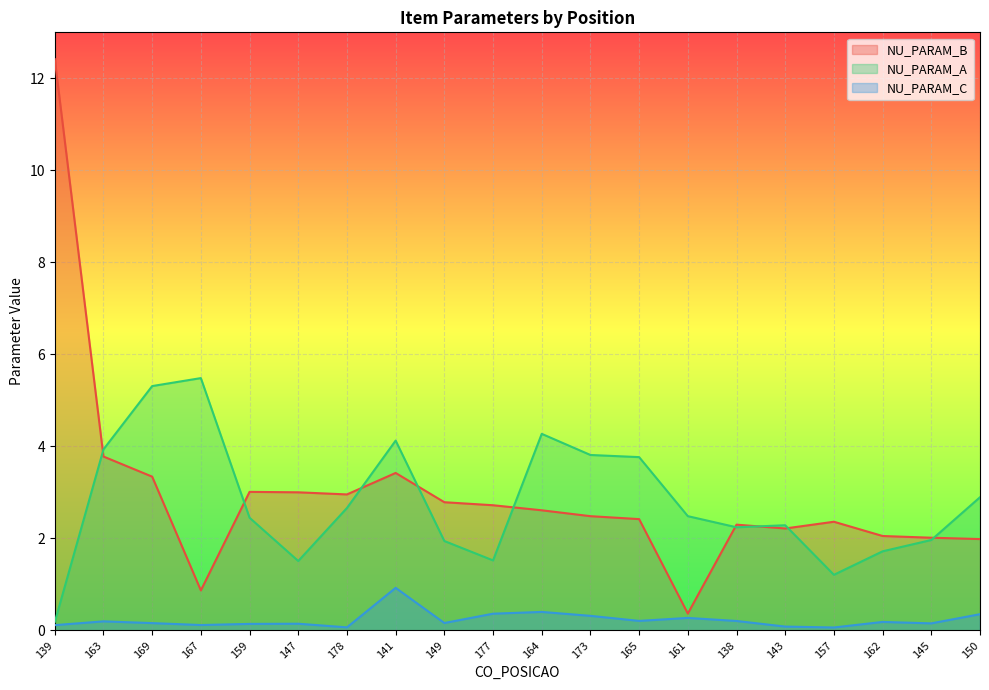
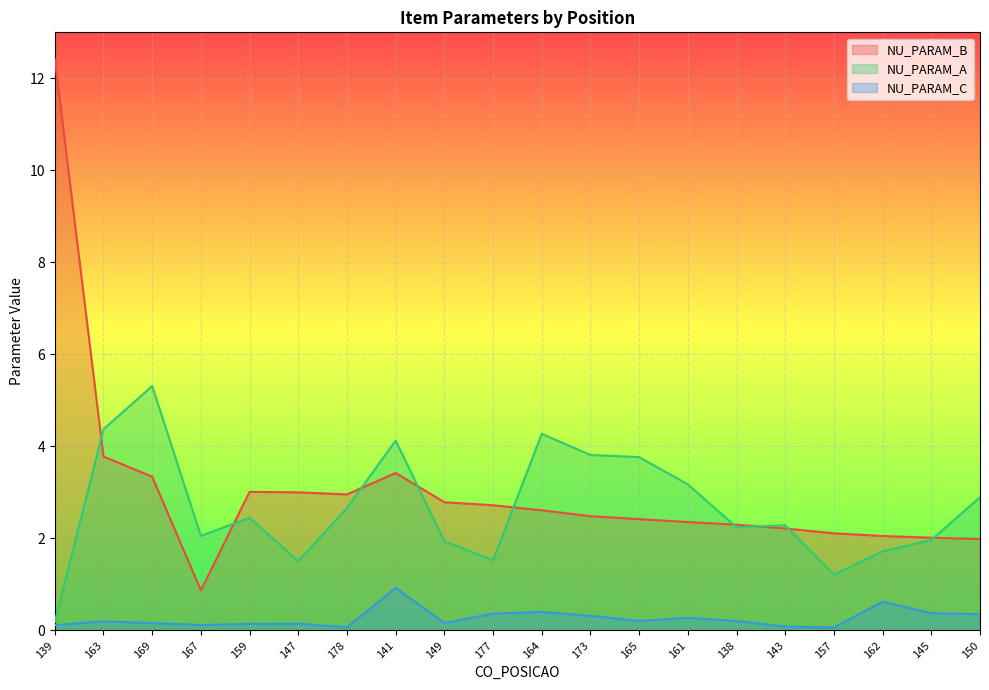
  {
    "NU_PARAM_B": {
      "139": 12.4,
      "163": 3.8,
      "169": 3.3,
      "167": 0.9,
      "159": 3.0,
      "147": 3.0,
      "178": 3.0,
      "141": 3.4,
      "149": 2.8,
      "177": 2.7,
      "164": 2.6,
      "173": 2.5,
      "165": 2.4,
-     "161": 0.4,
+     "161": 2.4,
      "138": 2.3,
      "143": 2.2,
-     "157": 2.4,
+     "157": 2.1,
      "162": 2.1,
      "150": 2.0
    },
    "NU_PARAM_A": {
      "139": 0.2,
-     "163": 3.9,
+     "163": 4.4,
      "169": 5.3,
-     "167": 5.5,
+     "167": 2.1,
      "159": 2.5,
      "147": 1.5,
      "178": 2.7,
      "141": 4.1,
      "149": 1.9,
      "177": 1.5,
      "164": 4.3,
      "173": 3.8,
      "165": 3.8,
-     "161": 2.5,
+     "161": 3.2,
      "138": 2.2,
      "143": 2.3,
      "157": 1.2,
      "162": 1.7,
      "150": 2.9
    },
    "NU_PARAM_C": {
      "139": 0.1,
      "163": 0.2,
      "169": 0.2,
      "167": 0.1,
      "159": 0.1,
      "147": 0.1,
      "178": 0.1,
      "141": 0.9,
      "149": 0.2,
      "177": 0.4,
      "164": 0.4,
      "173": 0.3,
      "165": 0.2,
      "161": 0.3,
      "138": 0.2,
      "143": 0.1,
      "157": 0.1,
-     "162": 0.2,
-     "145": 0.2,
+     "162": 0.6,
+     "145": 0.4,
      "150": 0.4
    }
  }
